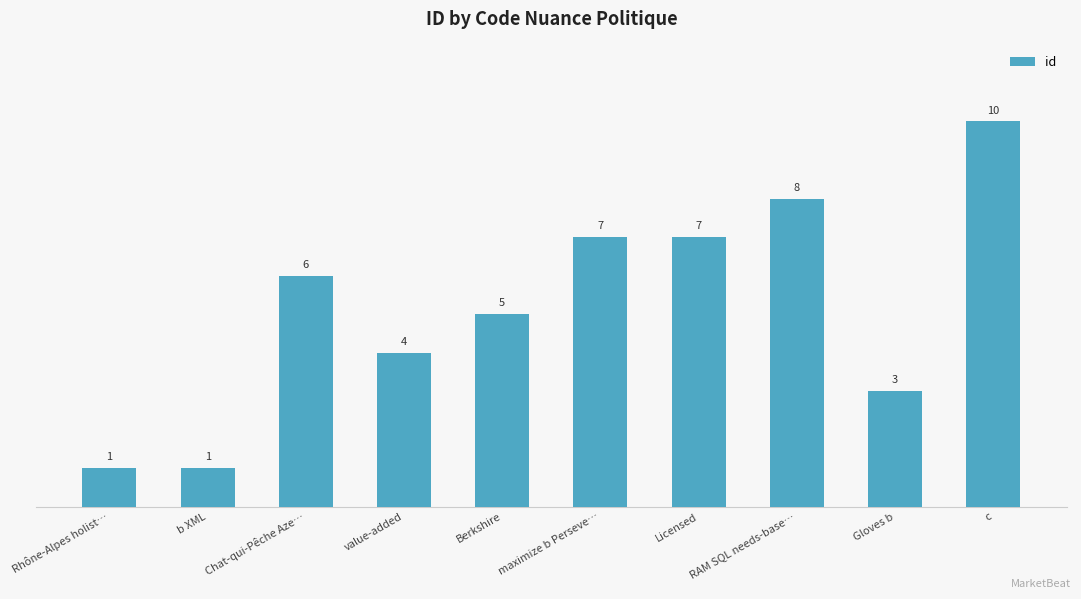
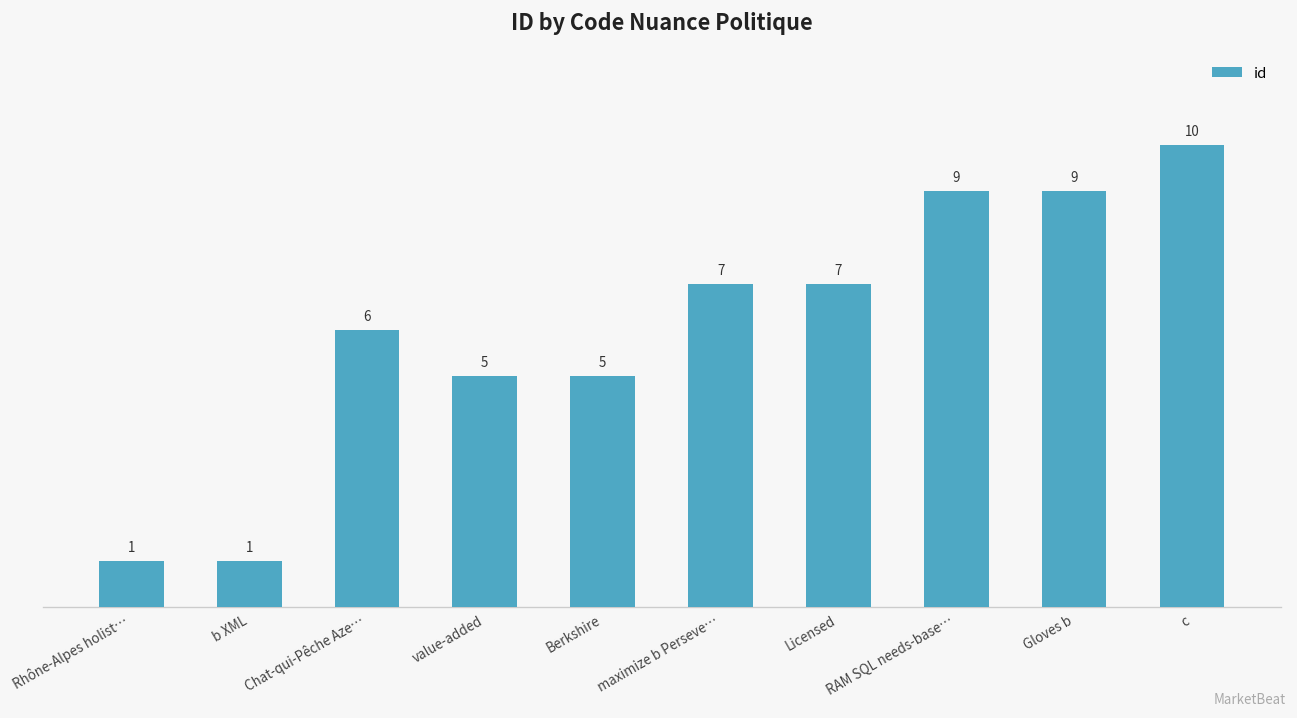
  {
    "Rhône-Alpes holist…": 1,
    "b XML": 1,
    "Chat-qui-Pêche Aze…": 6,
-   "value-added": 4,
+   "value-added": 5,
    "Berkshire": 5,
    "maximize b Perseve…": 7,
    "Licensed": 7,
-   "RAM SQL needs-base…": 8,
-   "Gloves b": 3,
+   "RAM SQL needs-base…": 9,
+   "Gloves b": 9,
    "c": 10
  }
